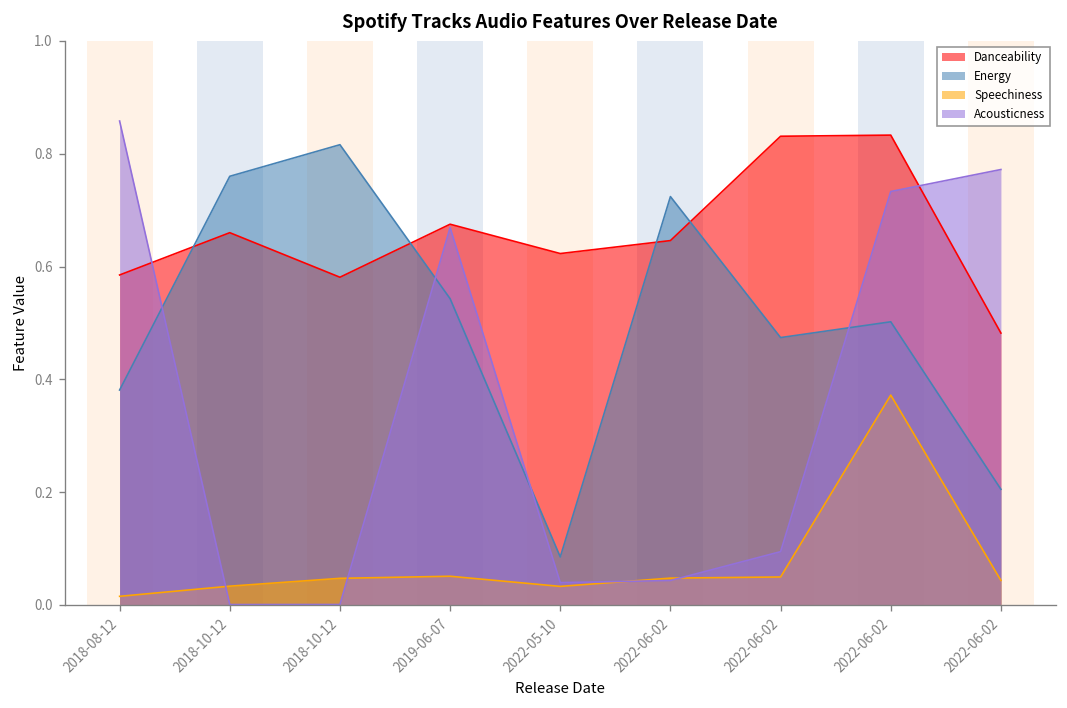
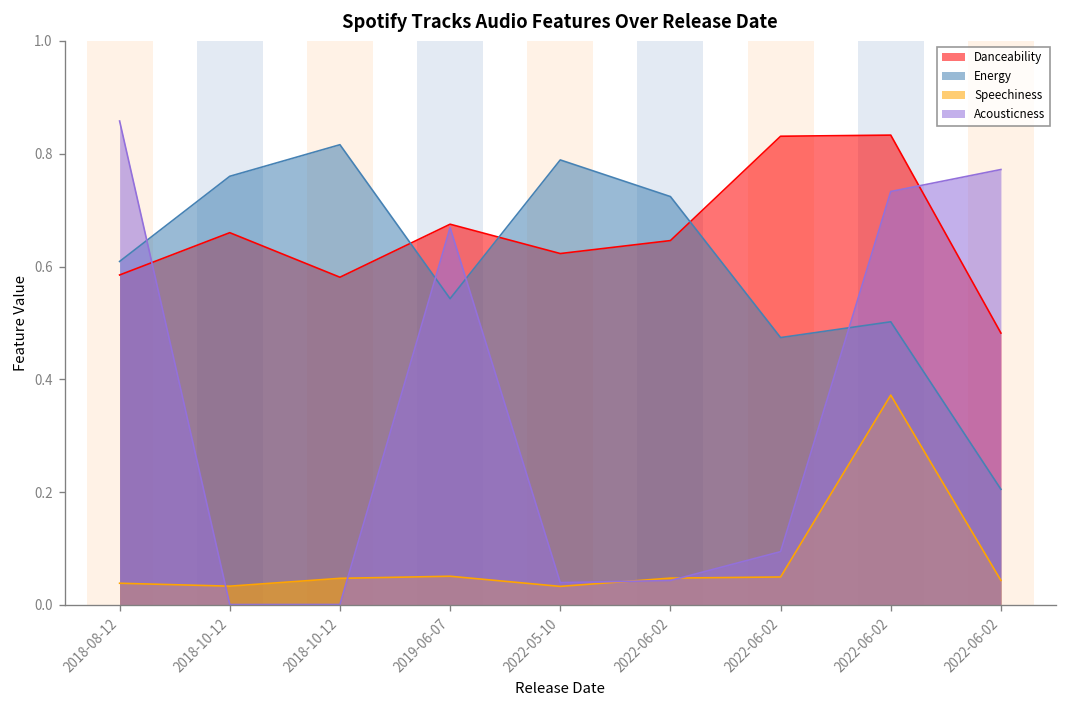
  {
    "Danceability": {
      "2018-08-12": 0.59,
      "2019-06-07": 0.68,
      "2022-05-10": 0.62
    },
    "Energy": {
-     "2018-08-12": 0.38,
+     "2018-08-12": 0.61,
      "2019-06-07": 0.54,
-     "2022-05-10": 0.09
+     "2022-05-10": 0.79
    },
    "Speechiness": {
-     "2018-08-12": 0.02,
+     "2018-08-12": 0.04,
      "2019-06-07": 0.05,
      "2022-05-10": 0.03
    },
    "Acousticness": {
      "2018-08-12": 0.86,
      "2019-06-07": 0.67,
      "2022-05-10": 0.04
    }
  }
